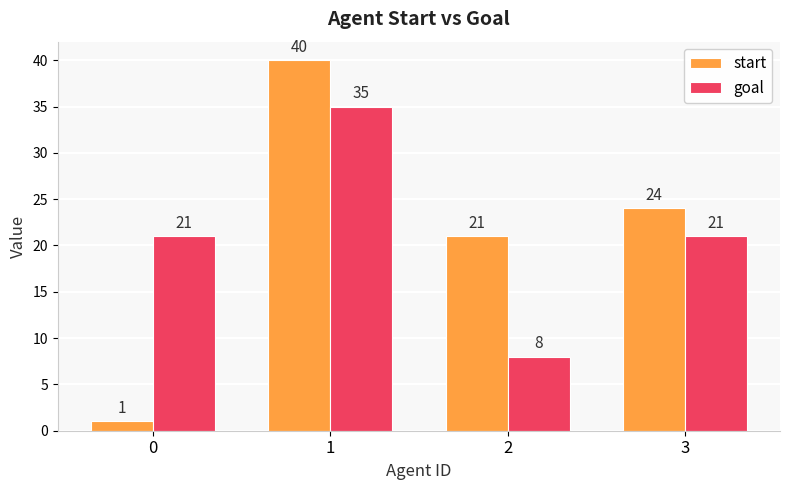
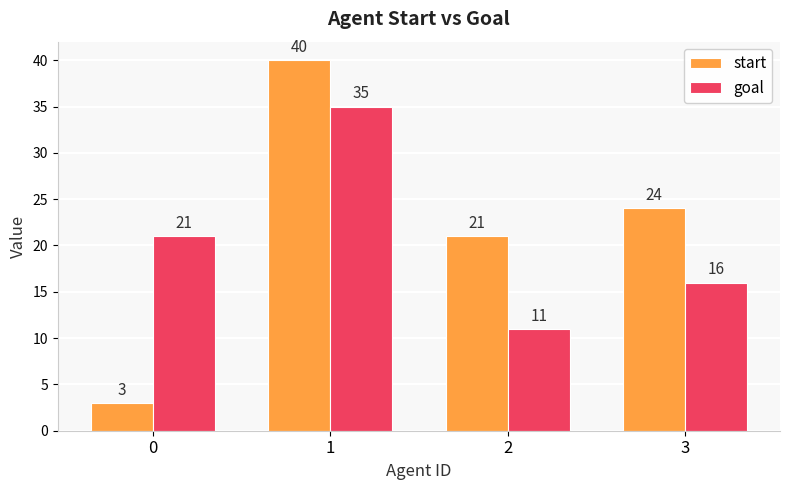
  {
    "start": {
-     "0": 1,
+     "0": 3,
      "1": 40,
      "2": 21,
      "3": 24
    },
    "goal": {
      "0": 21,
      "1": 35,
-     "2": 8,
-     "3": 21
+     "2": 11,
+     "3": 16
    }
  }
